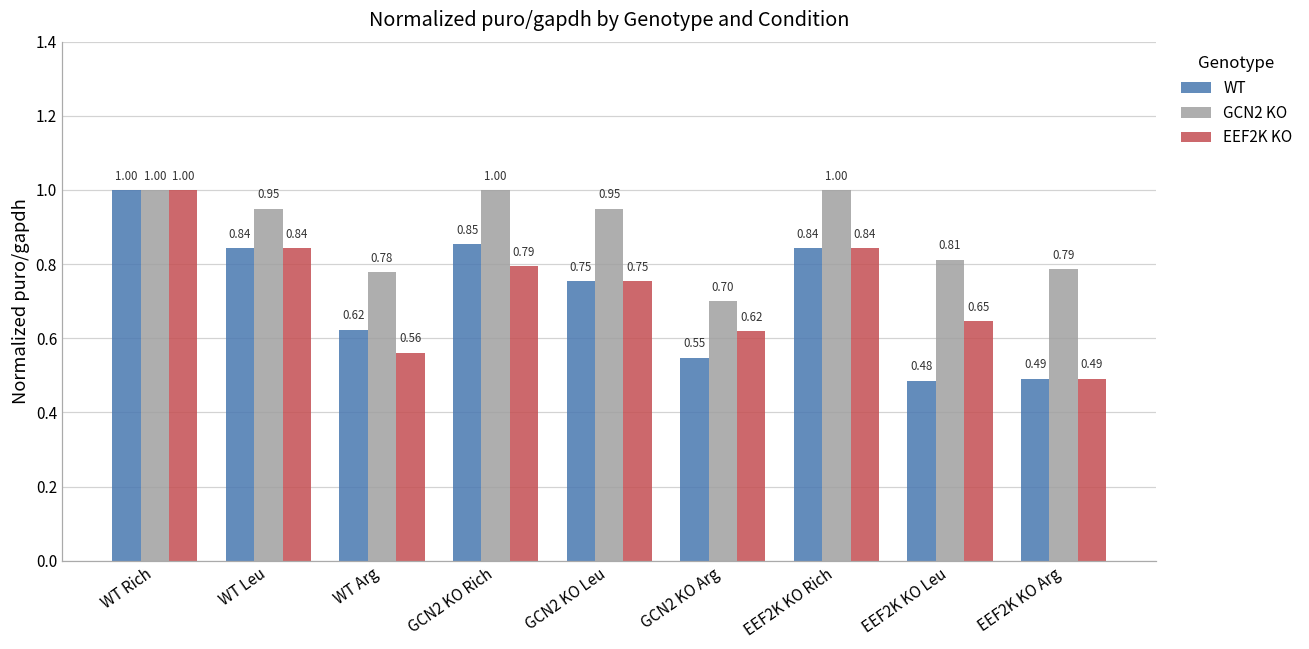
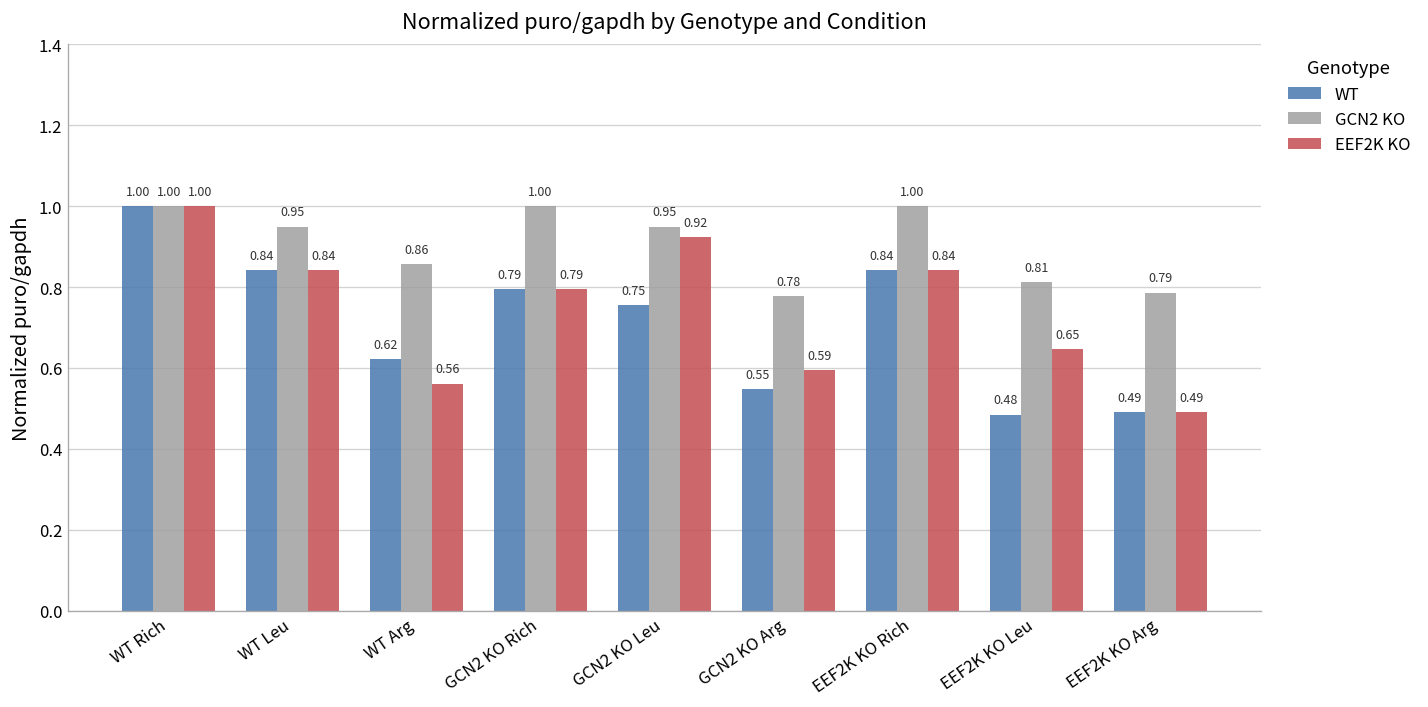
  {
    "WT": {
      "WT Rich": 1.00,
      "WT Leu": 0.84,
      "WT Arg": 0.62,
-     "GCN2 KO Rich": 0.85,
+     "GCN2 KO Rich": 0.79,
      "GCN2 KO Leu": 0.75,
      "GCN2 KO Arg": 0.55,
      "EEF2K KO Rich": 0.84,
      "EEF2K KO Leu": 0.48,
      "EEF2K KO Arg": 0.49
    },
    "GCN2 KO": {
      "WT Rich": 1.00,
      "WT Leu": 0.95,
-     "WT Arg": 0.78,
+     "WT Arg": 0.86,
      "GCN2 KO Rich": 1.00,
      "GCN2 KO Leu": 0.95,
-     "GCN2 KO Arg": 0.70,
+     "GCN2 KO Arg": 0.78,
      "EEF2K KO Rich": 1.00,
      "EEF2K KO Leu": 0.81,
      "EEF2K KO Arg": 0.79
    },
    "EEF2K KO": {
      "WT Rich": 1.00,
      "WT Leu": 0.84,
      "WT Arg": 0.56,
      "GCN2 KO Rich": 0.79,
-     "GCN2 KO Leu": 0.75,
-     "GCN2 KO Arg": 0.62,
+     "GCN2 KO Leu": 0.92,
+     "GCN2 KO Arg": 0.59,
      "EEF2K KO Rich": 0.84,
      "EEF2K KO Leu": 0.65,
      "EEF2K KO Arg": 0.49
    }
  }
